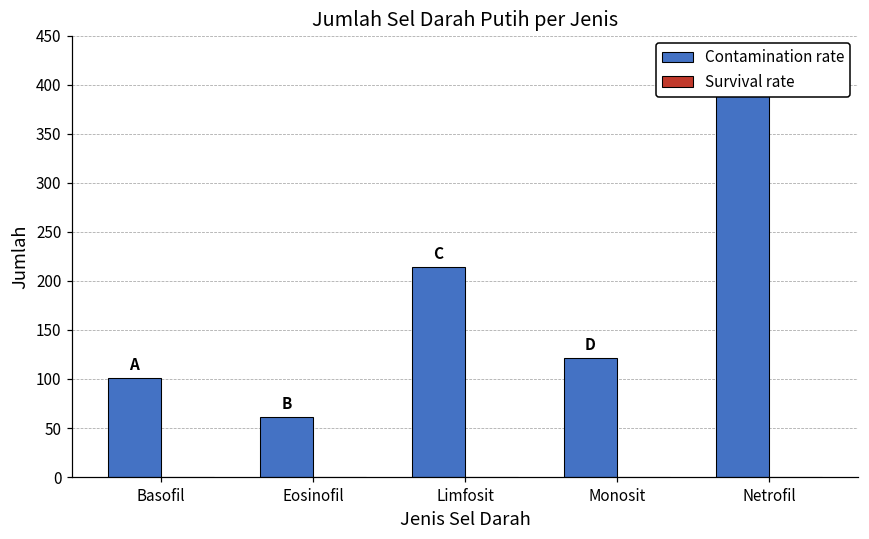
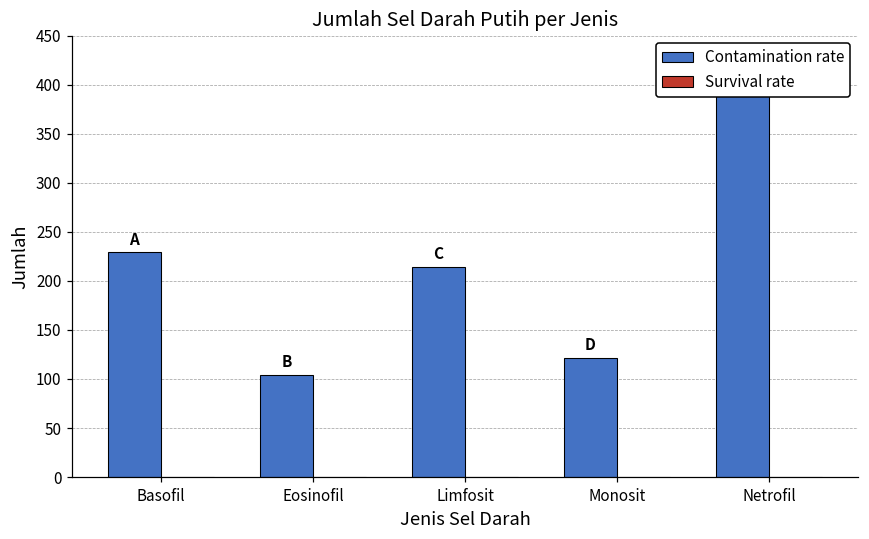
  {
    "Contamination rate": {
-     "Basofil": 100,
-     "Eosinofil": 60,
+     "Basofil": 230,
+     "Eosinofil": 100,
      "Limfosit": 210,
      "Monosit": 120
    },
    "Survival rate": {
      "Basofil": 0,
      "Eosinofil": 0,
      "Limfosit": 0,
      "Monosit": 0,
      "Netrofil": 0
    }
  }
